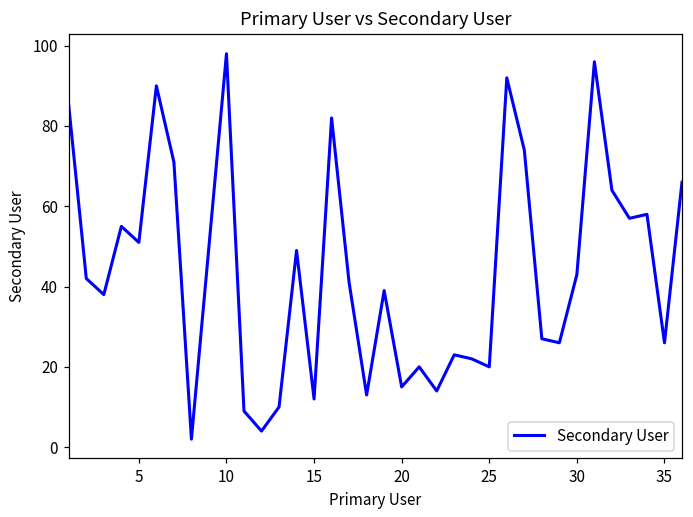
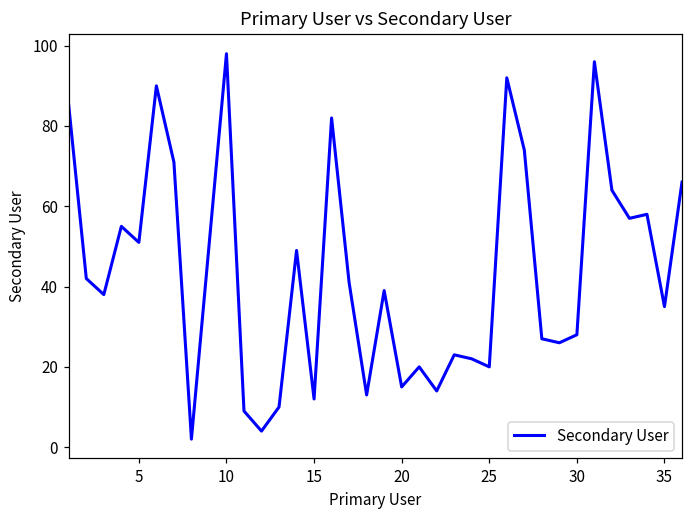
  {
    "5": 51,
    "10": 98,
    "15": 12,
    "20": 15,
    "25": 20,
-   "30": 43,
-   "35": 26
+   "30": 28,
+   "35": 35
  }
